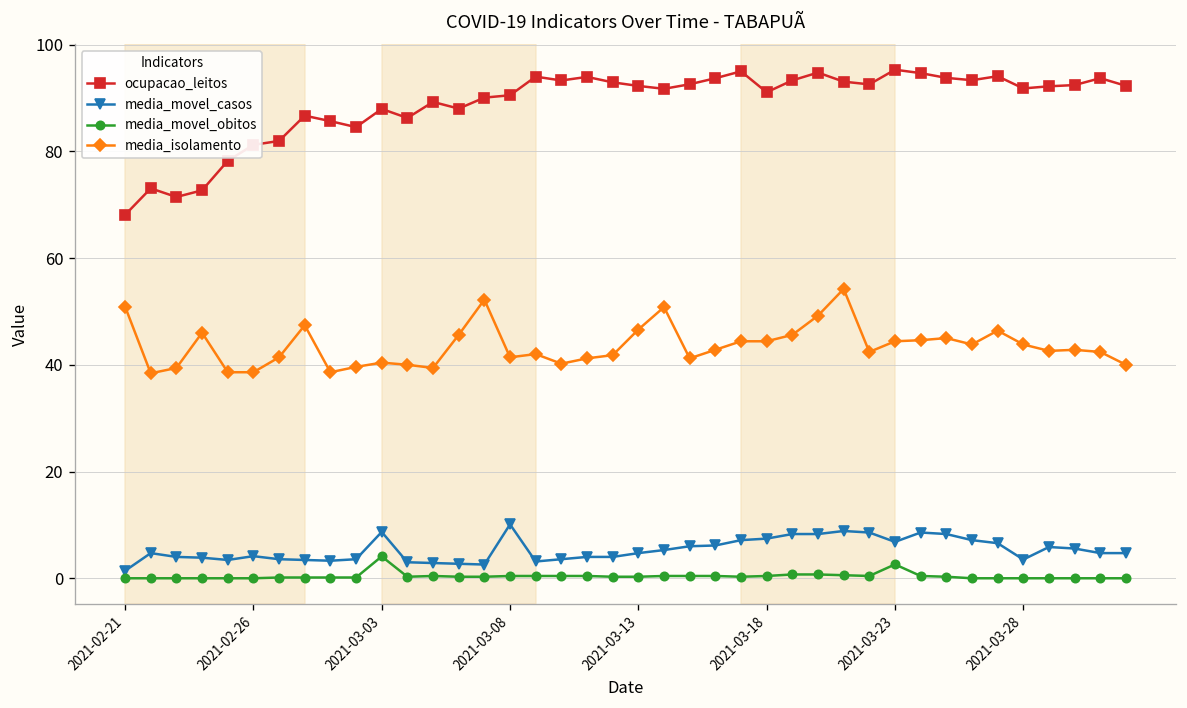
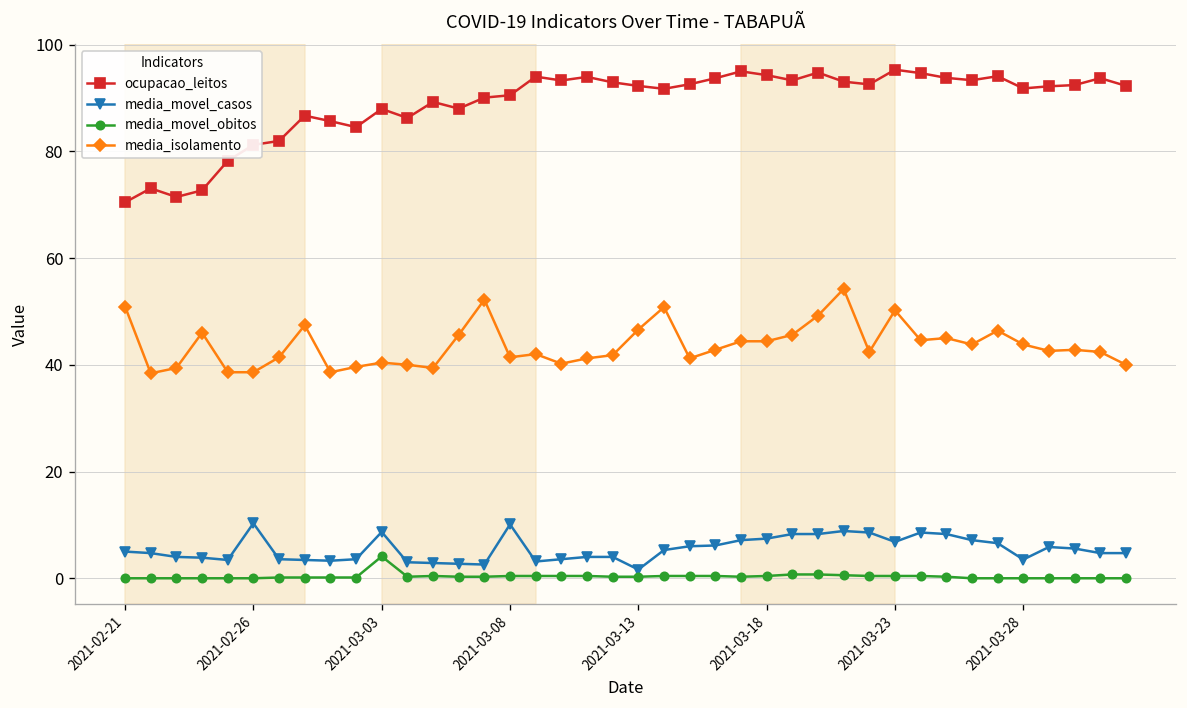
  {
    "ocupacao_leitos": {
-     "2021-02-21": 68,
+     "2021-02-21": 70,
      "2021-03-03": 88,
      "2021-03-08": 90,
      "2021-03-13": 92,
-     "2021-03-18": 91,
+     "2021-03-18": 94,
      "2021-03-23": 95,
      "2021-03-28": 92
    },
    "media_movel_casos": {
-     "2021-02-21": 1,
-     "2021-02-26": 4,
+     "2021-02-21": 5,
+     "2021-02-26": 10,
      "2021-03-03": 9,
      "2021-03-08": 10,
-     "2021-03-13": 5,
+     "2021-03-13": 2,
      "2021-03-18": 7,
      "2021-03-23": 7,
      "2021-03-28": 4
    },
    "media_movel_obitos": {
      "2021-02-21": 0,
      "2021-02-26": 0,
      "2021-03-03": 4,
      "2021-03-08": 0,
      "2021-03-13": 0,
      "2021-03-18": 0,
-     "2021-03-23": 3,
+     "2021-03-23": 0,
      "2021-03-28": 0
    },
    "media_isolamento": {
      "2021-02-21": 51,
      "2021-02-26": 39,
      "2021-03-03": 40,
      "2021-03-08": 41,
      "2021-03-13": 47,
      "2021-03-18": 44,
-     "2021-03-23": 44,
+     "2021-03-23": 50,
      "2021-03-28": 44
    }
  }
